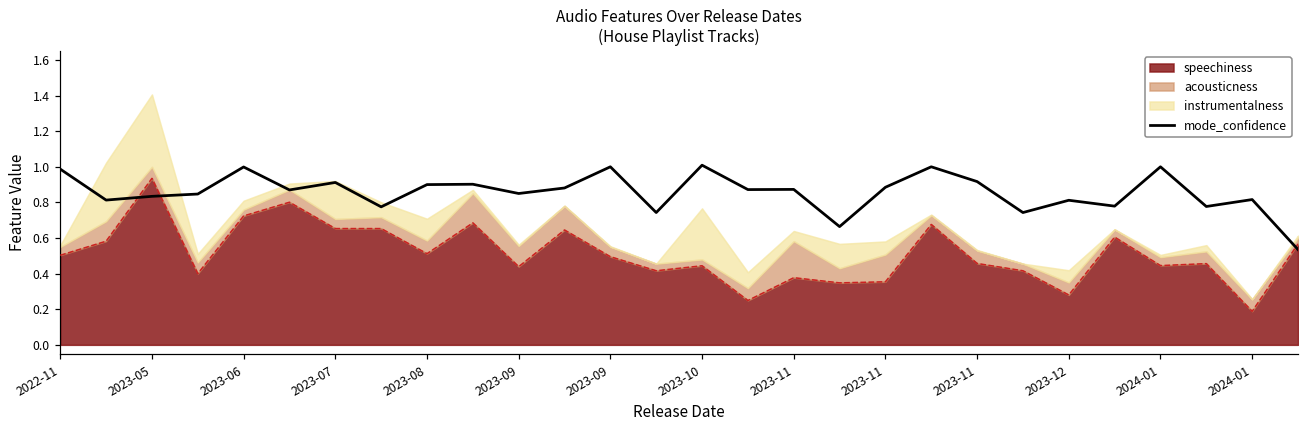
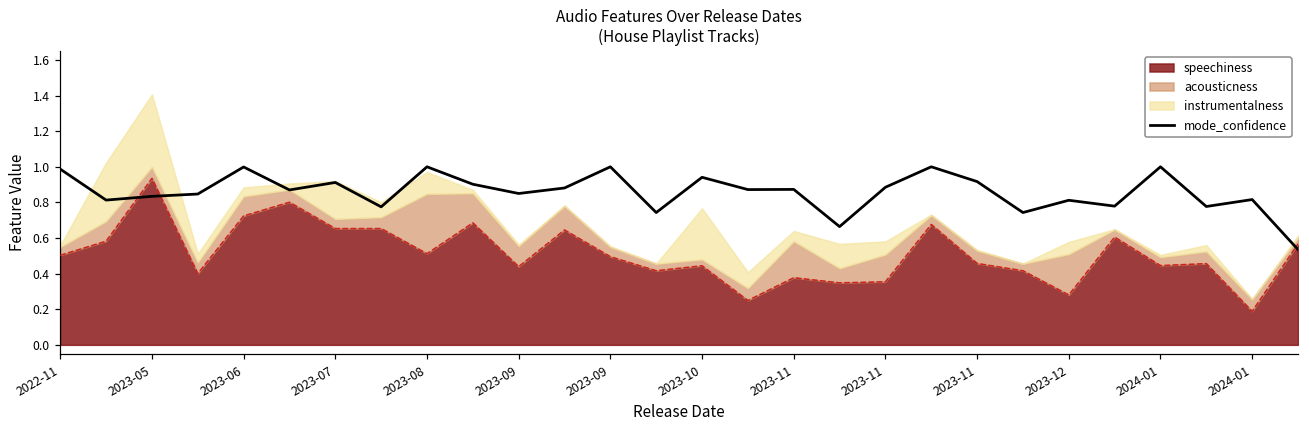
  {
    "mode_confidence": {
      "2022-11": 0.99,
      "2023-05": 0.83,
      "2023-06": 1.00,
-     "2023-08": 0.9,
-     "2023-10": 1.01,
+     "2023-08": 1.0,
+     "2023-10": 0.94,
      "2023-12": 0.81
    },
    "speechiness": {
      "2022-11": 0.50,
      "2023-05": 0.94,
      "2023-06": 0.72,
      "2023-07": 0.65,
      "2023-08": 0.51,
      "2023-10": 0.44,
      "2023-12": 0.28
    },
    "acousticness": {
      "2023-05": 0.06,
-     "2023-06": 0.04,
+     "2023-06": 0.11,
      "2023-07": 0.05,
-     "2023-08": 0.07,
+     "2023-08": 0.34,
      "2023-10": 0.04,
-     "2023-12": 0.07
+     "2023-12": 0.23
    },
    "instrumentalness": {
      "2023-05": 0.41,
      "2023-06": 0.05,
      "2023-08": 0.12,
      "2023-10": 0.29,
      "2023-12": 0.07
    }
  }
